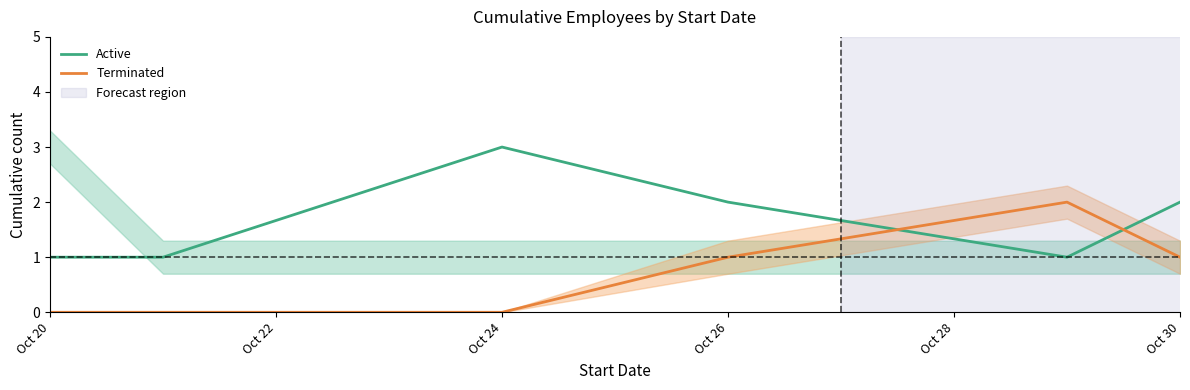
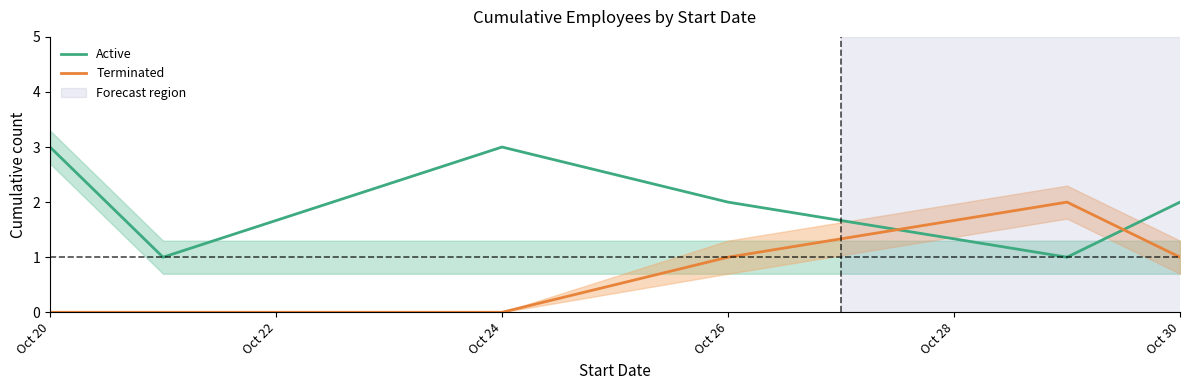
  {
    "Active": {
-     "Oct 20": 1,
+     "Oct 20": 3,
      "Oct 24": 3,
      "Oct 26": 2,
      "Oct 30": 2
    }
  }
